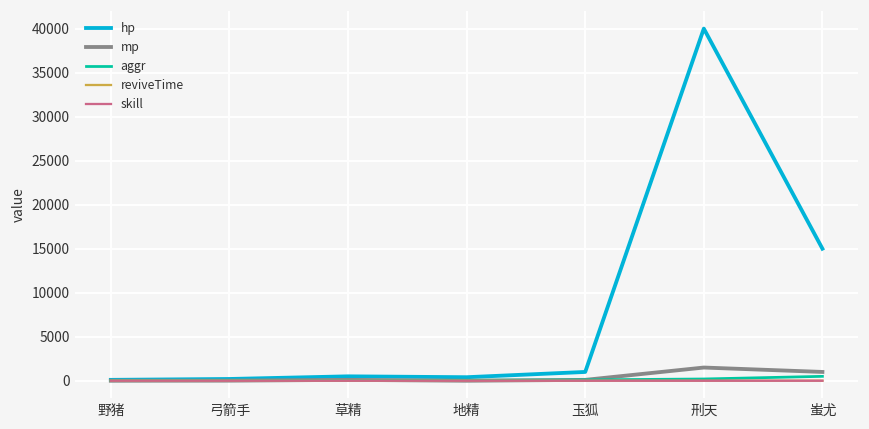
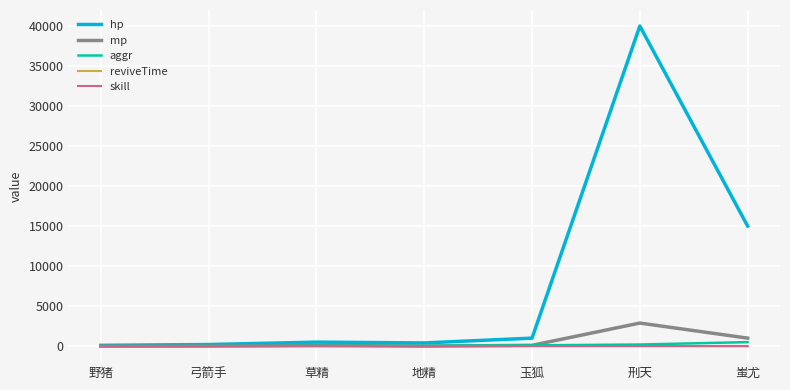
  {
    "mp": {
-     "刑天": 2000,
+     "刑天": 3000,
      "蚩尤": 1000
    },
    "skill": {
      "蚩尤": 0
    }
  }
